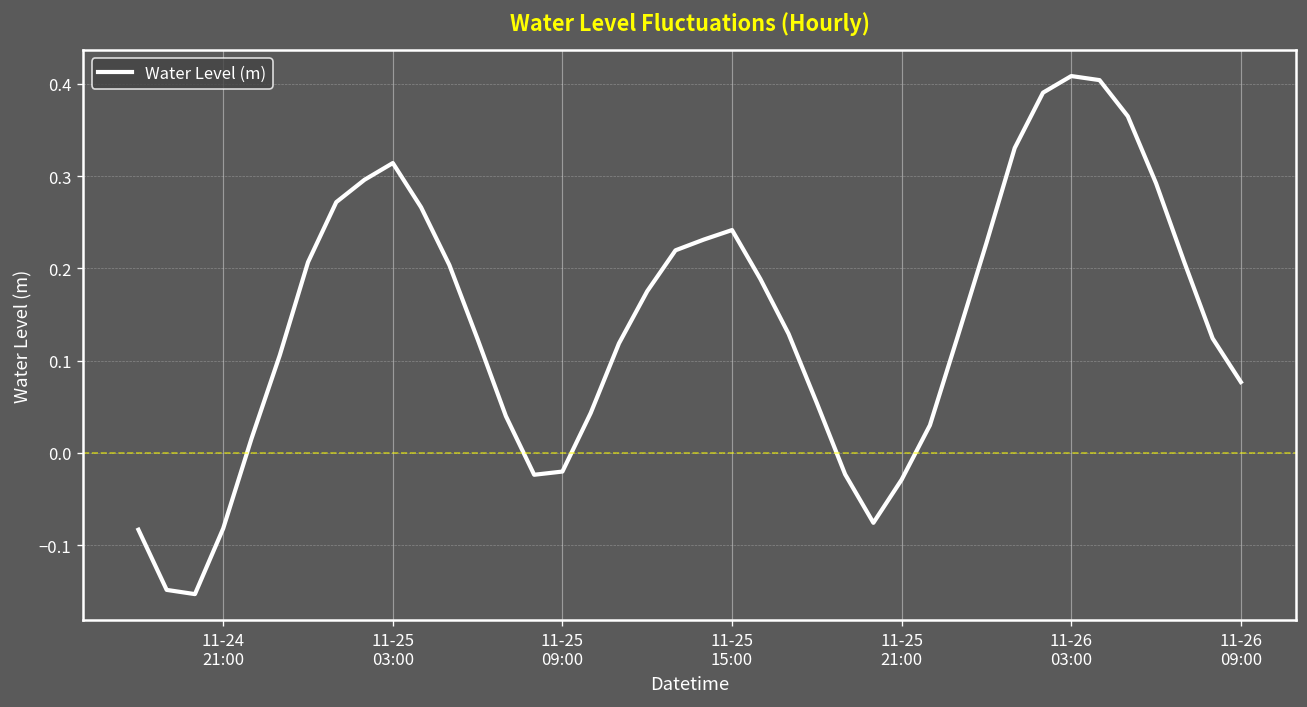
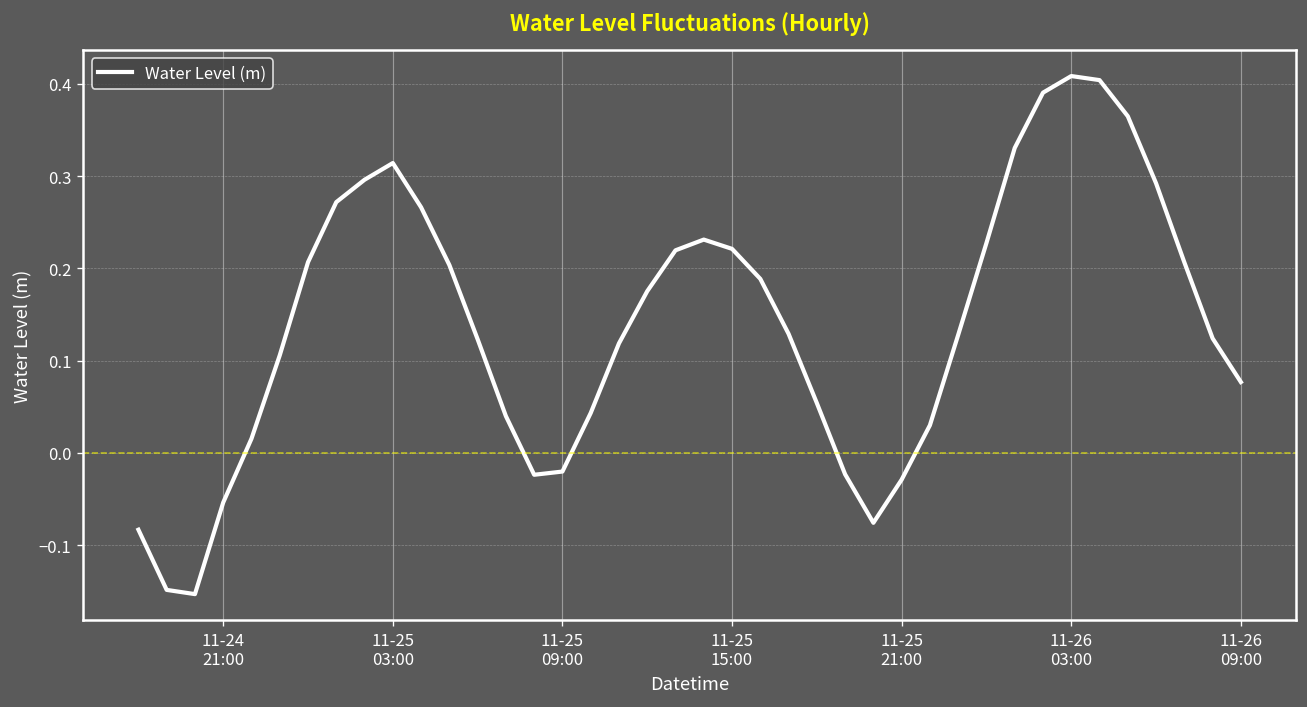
  {
-   "11-24 21:00": -0.08,
+   "11-24 21:00": -0.05,
    "11-25 03:00": 0.31,
    "11-25 09:00": -0.02,
-   "11-25 15:00": 0.24,
+   "11-25 15:00": 0.22,
    "11-25 21:00": -0.03,
    "11-26 03:00": 0.41,
    "11-26 09:00": 0.08
  }
